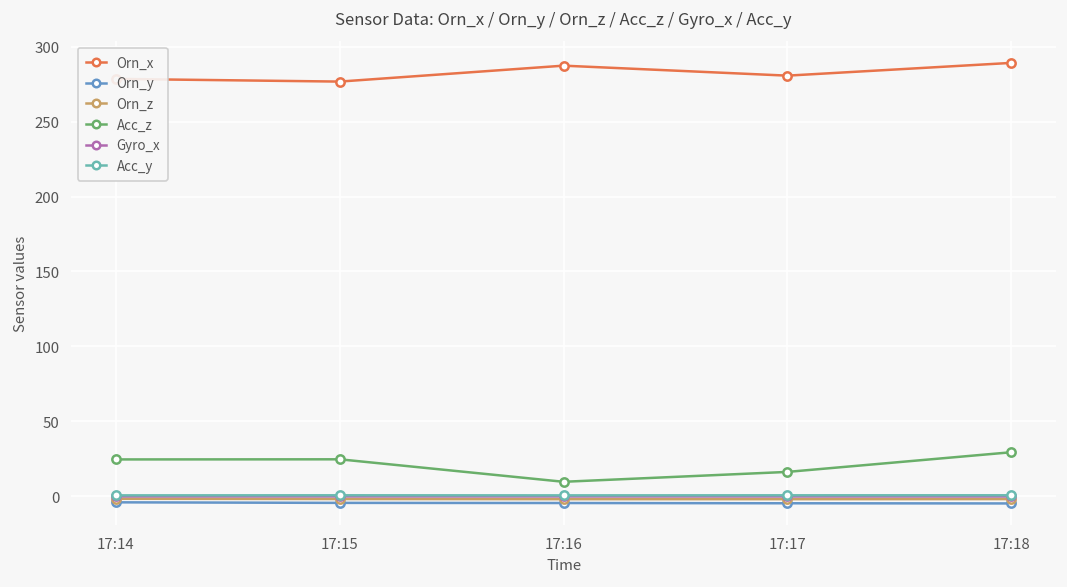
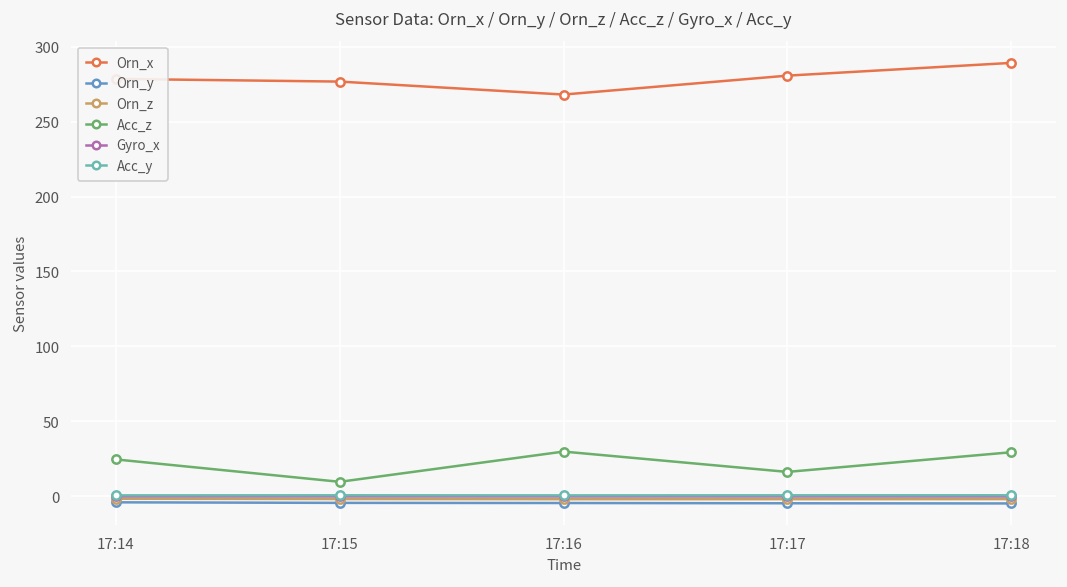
  {
    "Orn_x": {
      "17:15": 277,
-     "17:16": 287,
+     "17:16": 268,
      "17:17": 281,
      "17:18": 289
    },
    "Acc_z": {
      "17:14": 25,
-     "17:15": 25,
-     "17:16": 10,
+     "17:15": 10,
+     "17:16": 30,
      "17:17": 16,
      "17:18": 29
    }
  }
